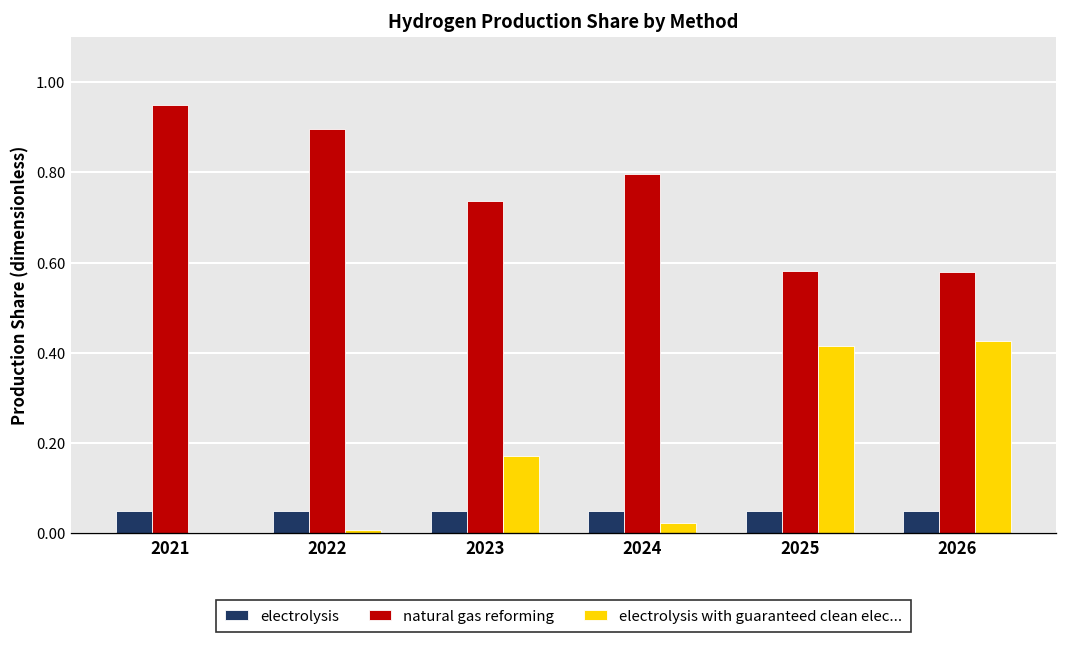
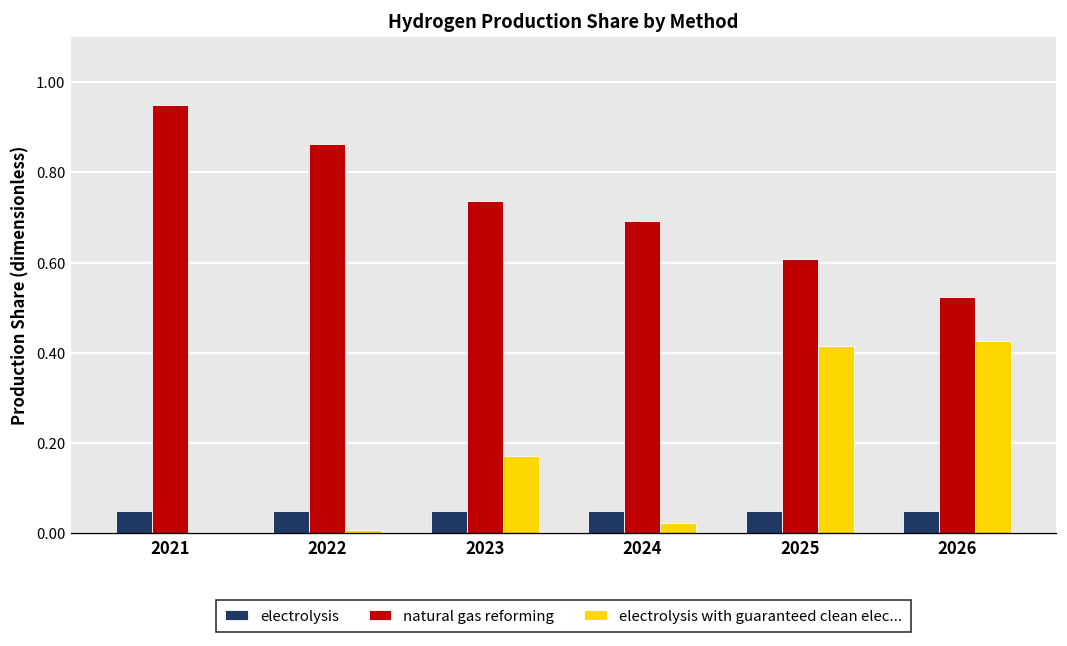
  {
    "electrolysis": {
      "2021": 0.05,
      "2022": 0.05,
      "2023": 0.05,
      "2024": 0.05,
      "2025": 0.05,
      "2026": 0.05
    },
    "natural gas reforming": {
      "2021": 0.95,
-     "2022": 0.90,
+     "2022": 0.86,
      "2023": 0.74,
-     "2024": 0.80,
-     "2025": 0.58,
-     "2026": 0.58
+     "2024": 0.69,
+     "2025": 0.61,
+     "2026": 0.52
    },
    "electrolysis with guaranteed clean elec...": {
      "2021": 0.00,
      "2022": 0.01,
      "2023": 0.17,
      "2024": 0.02,
      "2025": 0.42,
      "2026": 0.43
    }
  }
